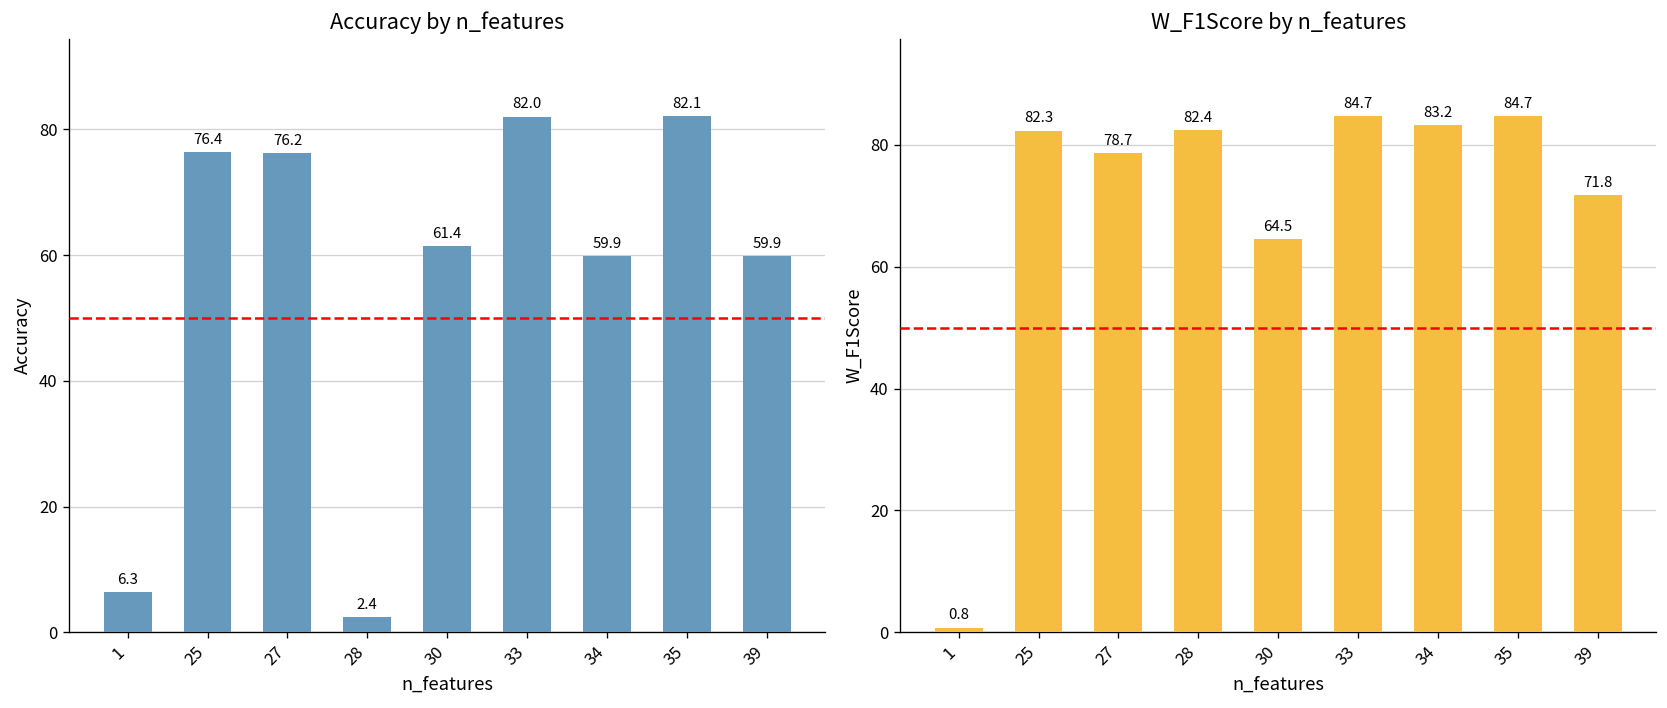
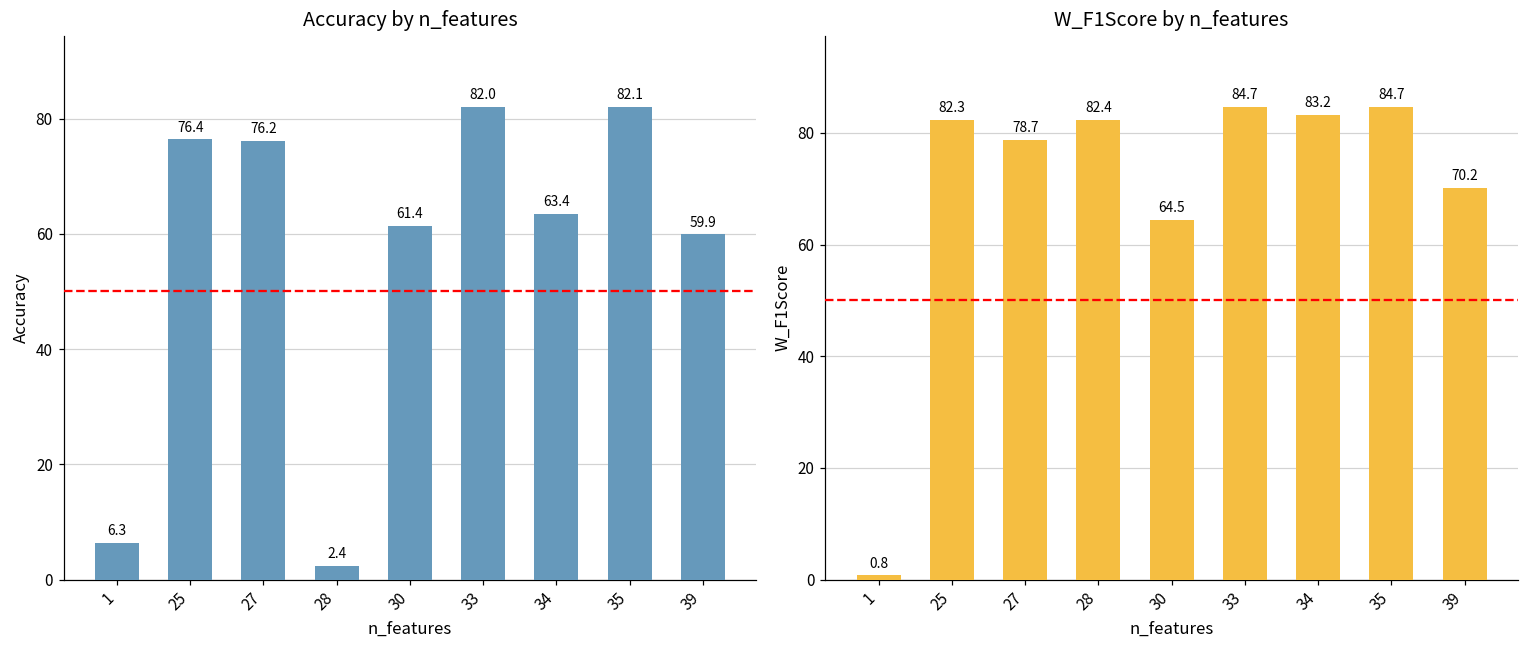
  {
    "Accuracy by n_features": {
      "1": 6.3,
      "25": 76.4,
      "27": 76.2,
      "28": 2.4,
      "30": 61.4,
      "33": 82.0,
-     "34": 59.9,
+     "34": 63.4,
      "35": 82.1,
      "39": 59.9
    },
    "W_F1Score by n_features": {
      "1": 0.8,
      "25": 82.3,
      "27": 78.7,
      "28": 82.4,
      "30": 64.5,
      "33": 84.7,
      "34": 83.2,
      "35": 84.7,
-     "39": 71.8
+     "39": 70.2
    }
  }
